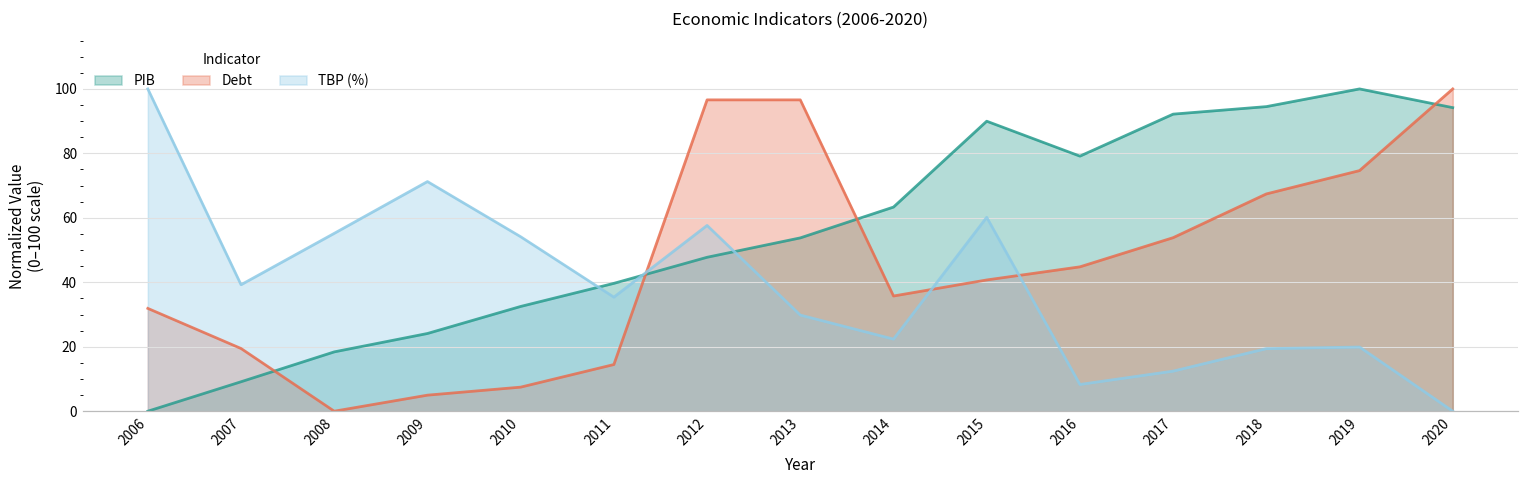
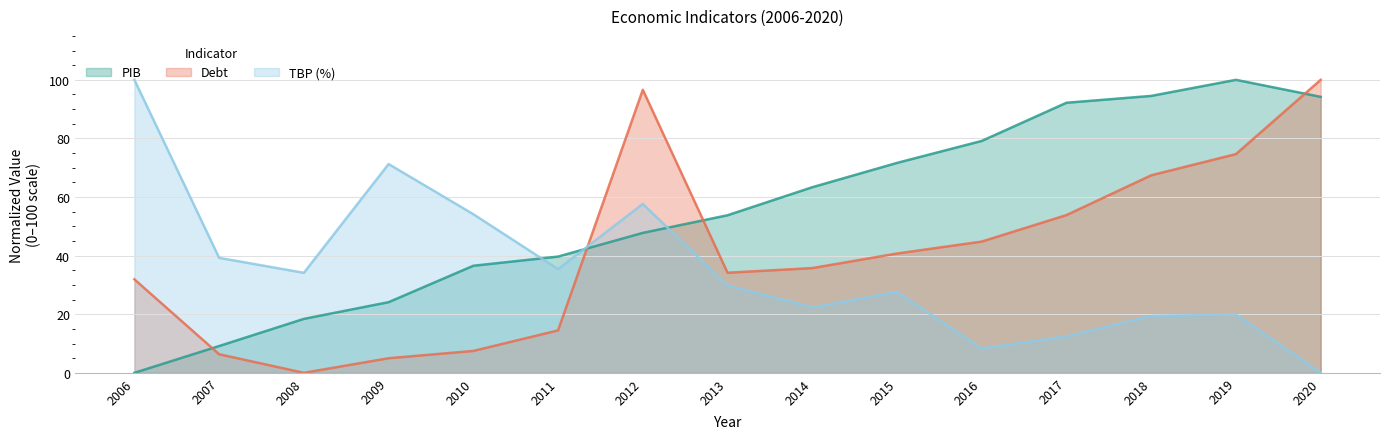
  {
    "PIB": {
      "2006": 0,
      "2007": 9,
      "2008": 18,
      "2009": 24,
-     "2010": 33,
+     "2010": 37,
      "2011": 40,
      "2012": 48,
      "2013": 54,
      "2014": 63,
-     "2015": 90,
+     "2015": 72,
      "2016": 79,
      "2017": 92,
      "2018": 95,
      "2019": 100,
      "2020": 94
    },
    "Debt": {
      "2006": 32,
-     "2007": 19,
+     "2007": 6,
      "2008": 0,
      "2009": 5,
      "2010": 7,
      "2011": 14,
      "2012": 97,
-     "2013": 97,
+     "2013": 34,
      "2014": 36,
      "2015": 41,
      "2016": 45,
      "2017": 54,
      "2018": 67,
      "2019": 75,
      "2020": 100
    },
    "TBP (%)": {
      "2006": 100,
      "2007": 39,
-     "2008": 55,
+     "2008": 34,
      "2009": 71,
      "2010": 54,
      "2011": 35,
      "2012": 58,
      "2013": 30,
      "2014": 22,
-     "2015": 60,
+     "2015": 28,
      "2016": 8,
      "2017": 12,
      "2018": 19,
      "2019": 20,
      "2020": 0
    }
  }
